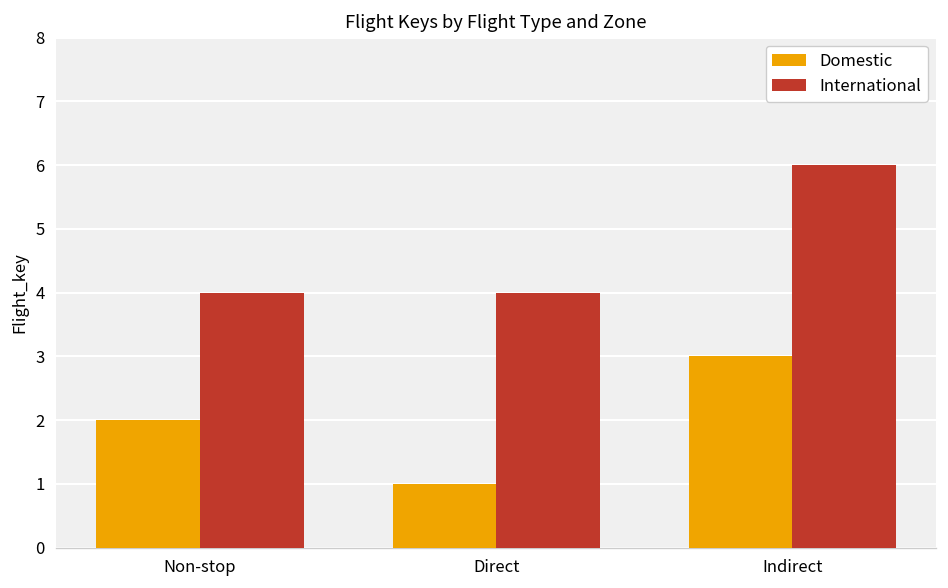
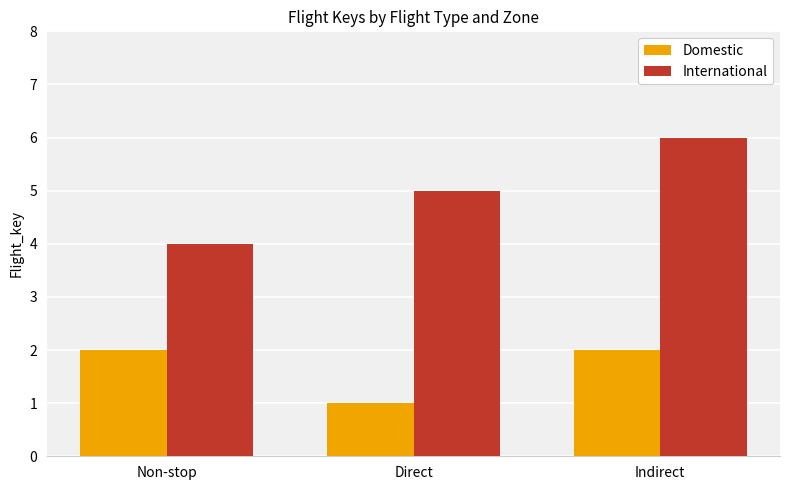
  {
    "Domestic": {
      "Non-stop": 2,
      "Direct": 1,
-     "Indirect": 3
+     "Indirect": 2
    },
    "International": {
      "Non-stop": 4,
-     "Direct": 4,
+     "Direct": 5,
      "Indirect": 6
    }
  }
